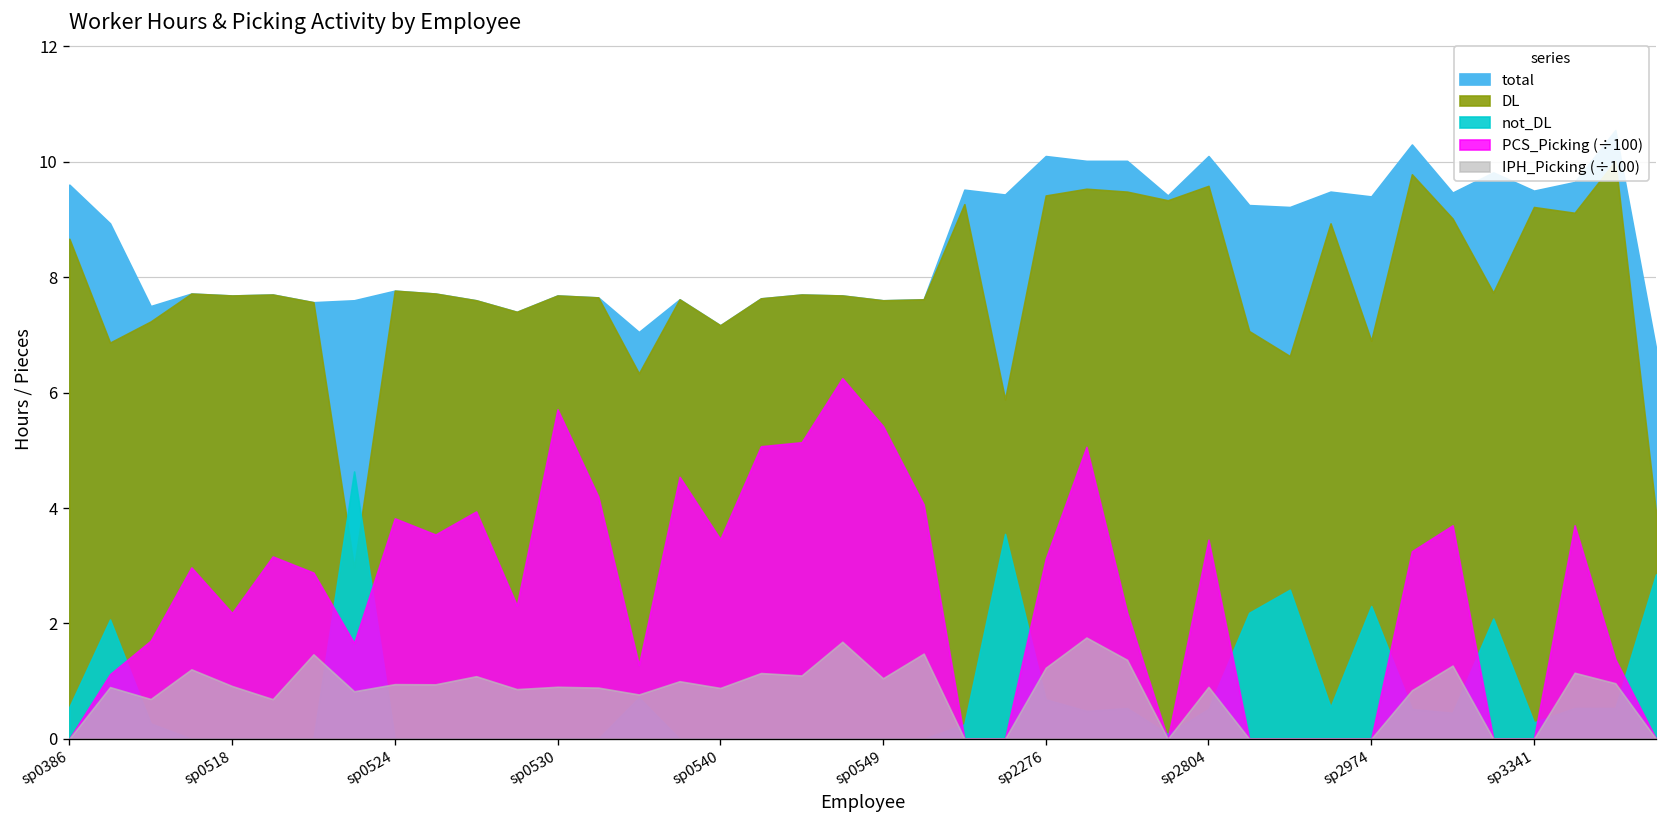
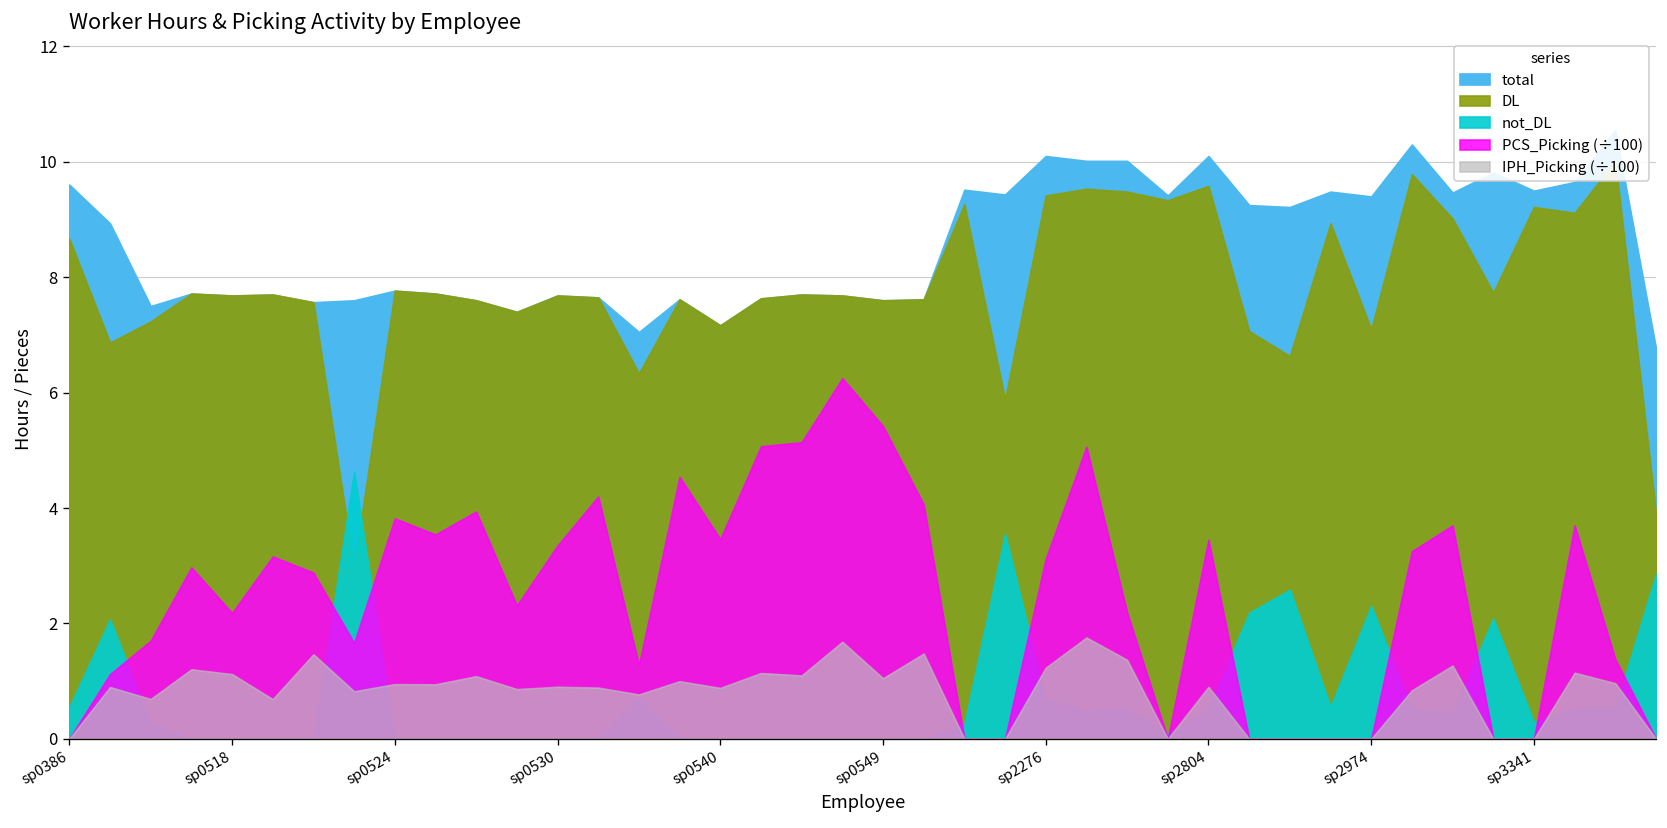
  {
    "total": {
      "sp0386": 9.6,
      "sp2276": 10.1,
      "sp2804": 10.1,
      "sp2974": 9.4,
      "sp3341": 9.5
    },
    "DL": {
      "sp0386": 8.7,
      "sp2276": 9.4,
      "sp2804": 9.6,
-     "sp2974": 6.9,
+     "sp2974": 7.1,
      "sp3341": 9.2
    },
    "not_DL": {
      "sp0386": 0.6,
      "sp0518": 0.0,
      "sp0524": 0.0,
      "sp0530": 0.0,
      "sp0540": 0.0,
      "sp0549": 0.0,
      "sp2276": 0.7,
      "sp2804": 0.5,
      "sp2974": 2.3,
      "sp3341": 0.3
    },
    "PCS_Picking (÷100)": {
      "sp0518": 2.2,
      "sp0524": 3.8,
-     "sp0530": 5.7,
+     "sp0530": 3.4,
      "sp0540": 3.5,
      "sp0549": 5.4,
      "sp2276": 3.1,
      "sp2804": 3.5
    },
    "IPH_Picking (÷100)": {
-     "sp0518": 0.9,
+     "sp0518": 1.1,
      "sp0524": 0.9,
      "sp0530": 0.9,
      "sp0540": 0.9,
      "sp0549": 1.0,
      "sp2276": 1.2,
      "sp2804": 0.9
    }
  }
